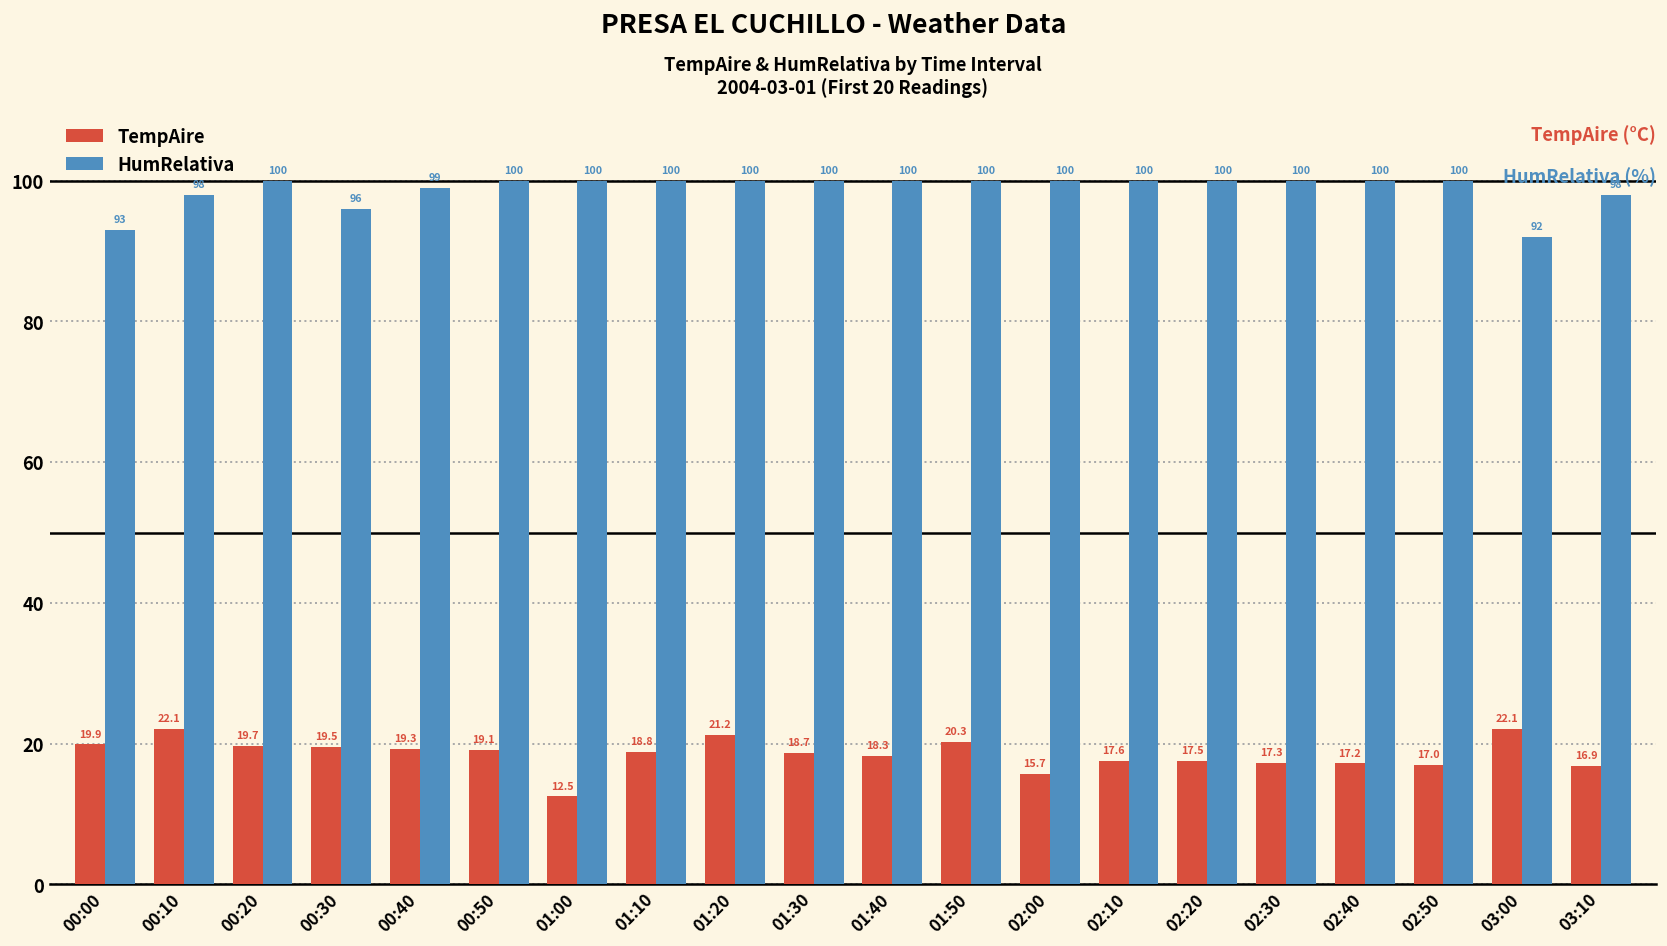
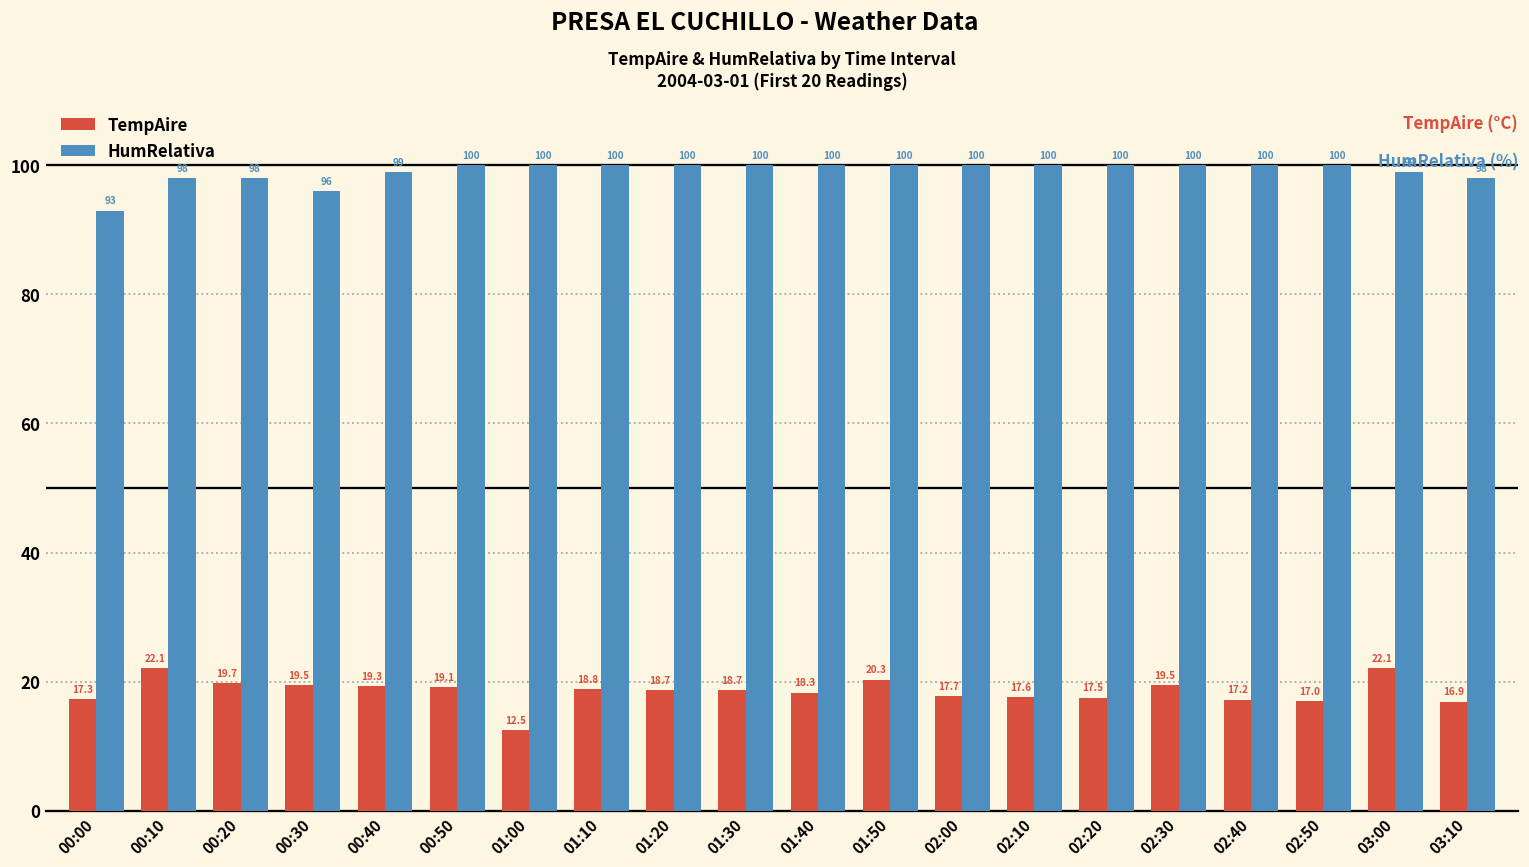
  {
    "TempAire": {
-     "00:00": 19.9,
+     "00:00": 17.3,
      "00:10": 22.1,
      "00:20": 19.7,
      "00:30": 19.5,
      "00:40": 19.3,
      "00:50": 19.1,
      "01:00": 12.5,
      "01:10": 18.8,
-     "01:20": 21.2,
+     "01:20": 18.7,
      "01:30": 18.7,
      "01:40": 18.3,
      "01:50": 20.3,
-     "02:00": 15.7,
+     "02:00": 17.7,
      "02:10": 17.6,
      "02:20": 17.5,
-     "02:30": 17.3,
+     "02:30": 19.5,
      "02:40": 17.2,
      "02:50": 17.0,
      "03:00": 22.1,
      "03:10": 16.9
    },
    "HumRelativa": {
      "00:00": 93,
      "00:10": 98,
-     "00:20": 100,
+     "00:20": 98,
      "00:30": 96,
      "00:40": 99,
      "00:50": 100,
      "01:00": 100,
      "01:10": 100,
      "01:20": 100,
      "01:30": 100,
      "01:40": 100,
      "01:50": 100,
      "02:00": 100,
      "02:10": 100,
      "02:20": 100,
      "02:30": 100,
      "02:40": 100,
      "02:50": 100,
-     "03:00": 92
+     "03:00": 99
    }
  }
